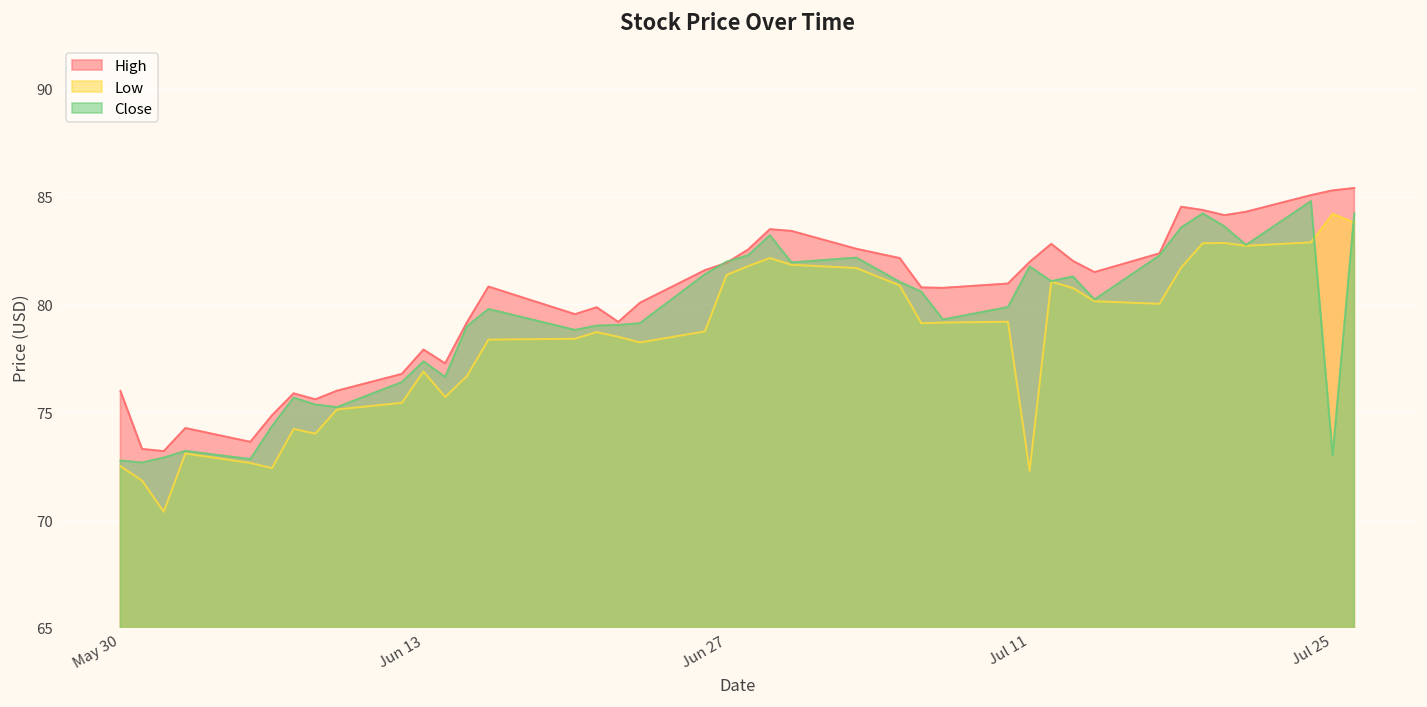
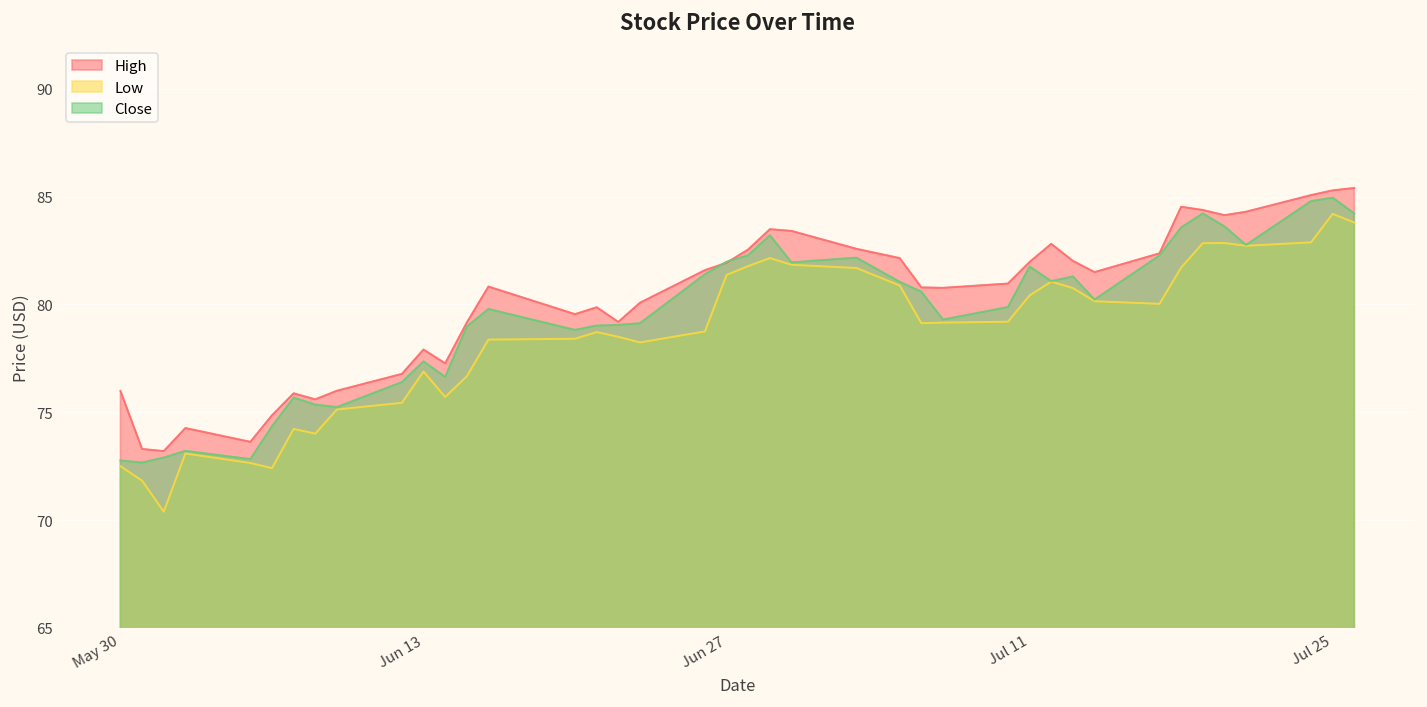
  {
    "High": {
      "May 30": 76.0,
      "Jun 13": 77.9,
      "Jul 11": 82.0,
      "Jul 25": 85.3
    },
    "Low": {
      "May 30": 72.5,
      "Jun 13": 76.9,
      "Jun 27": 81.4,
-     "Jul 11": 72.3,
+     "Jul 11": 80.4,
      "Jul 25": 84.2
    },
    "Close": {
      "May 30": 72.8,
      "Jun 13": 77.4,
      "Jul 11": 81.8,
-     "Jul 25": 73.0
+     "Jul 25": 84.9
    }
  }
